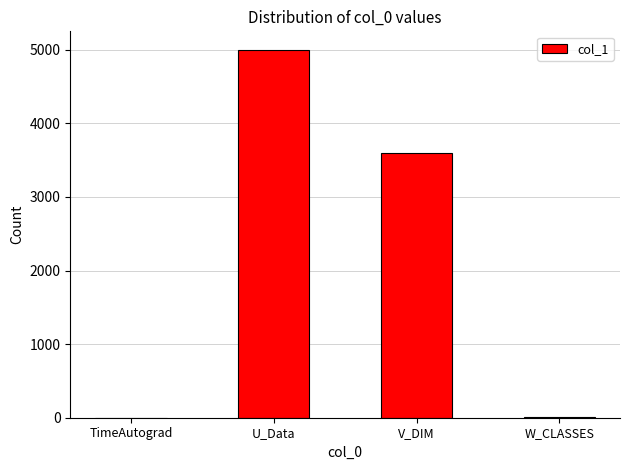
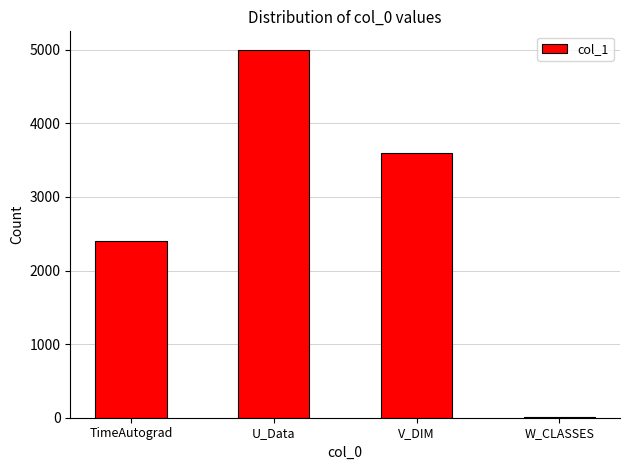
  {
-   "TimeAutograd": 0,
+   "TimeAutograd": 2400,
    "U_Data": 5000,
    "V_DIM": 3600
  }
